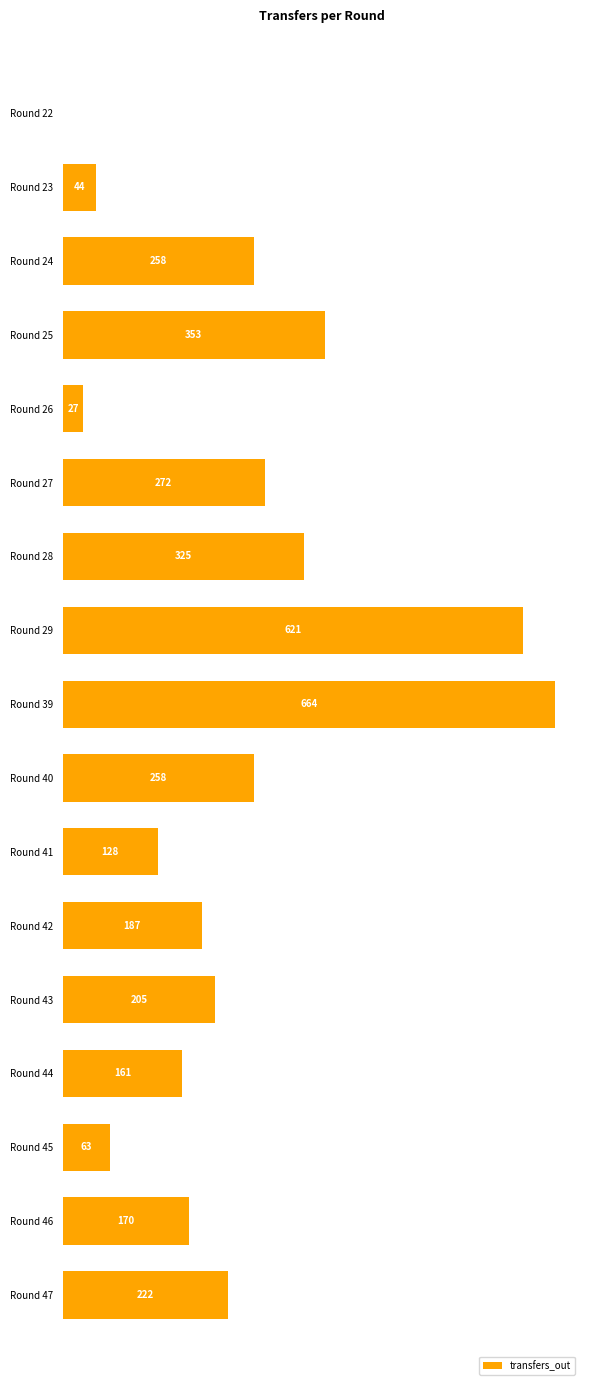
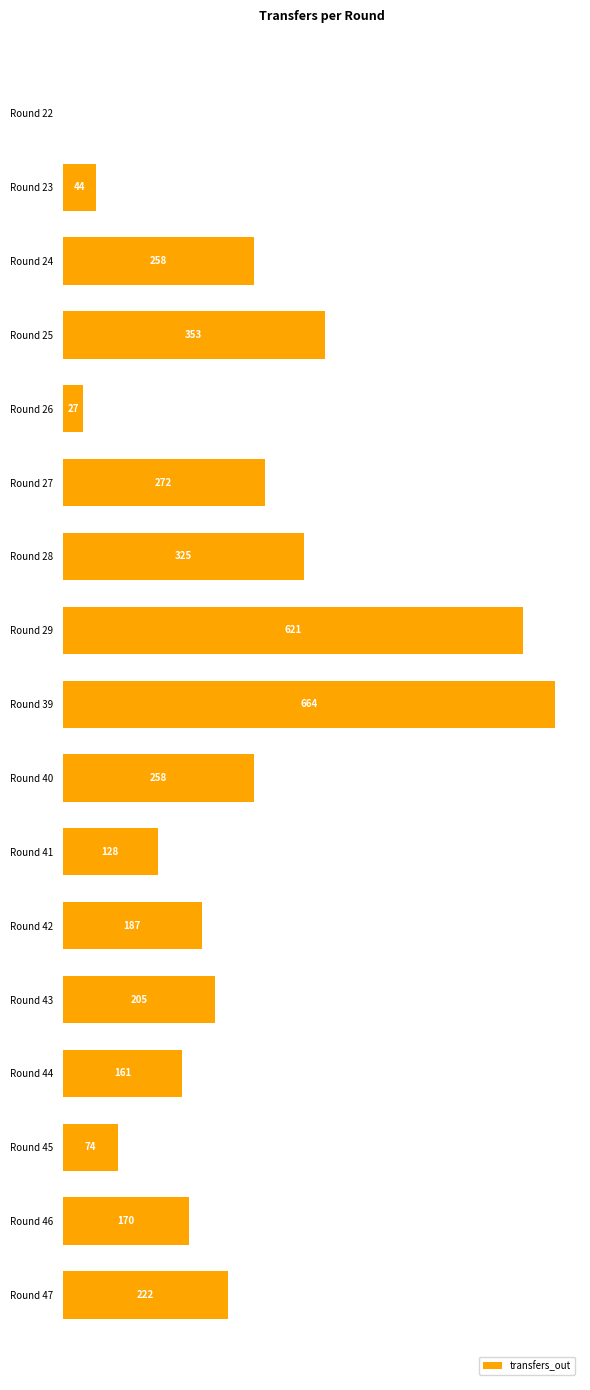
  {
    "Round 23": 44,
    "Round 24": 258,
    "Round 25": 353,
    "Round 26": 27,
    "Round 27": 272,
    "Round 28": 325,
    "Round 29": 621,
    "Round 39": 664,
    "Round 40": 258,
    "Round 41": 128,
    "Round 42": 187,
    "Round 43": 205,
    "Round 44": 161,
-   "Round 45": 63,
+   "Round 45": 74,
    "Round 46": 170,
    "Round 47": 222
  }
